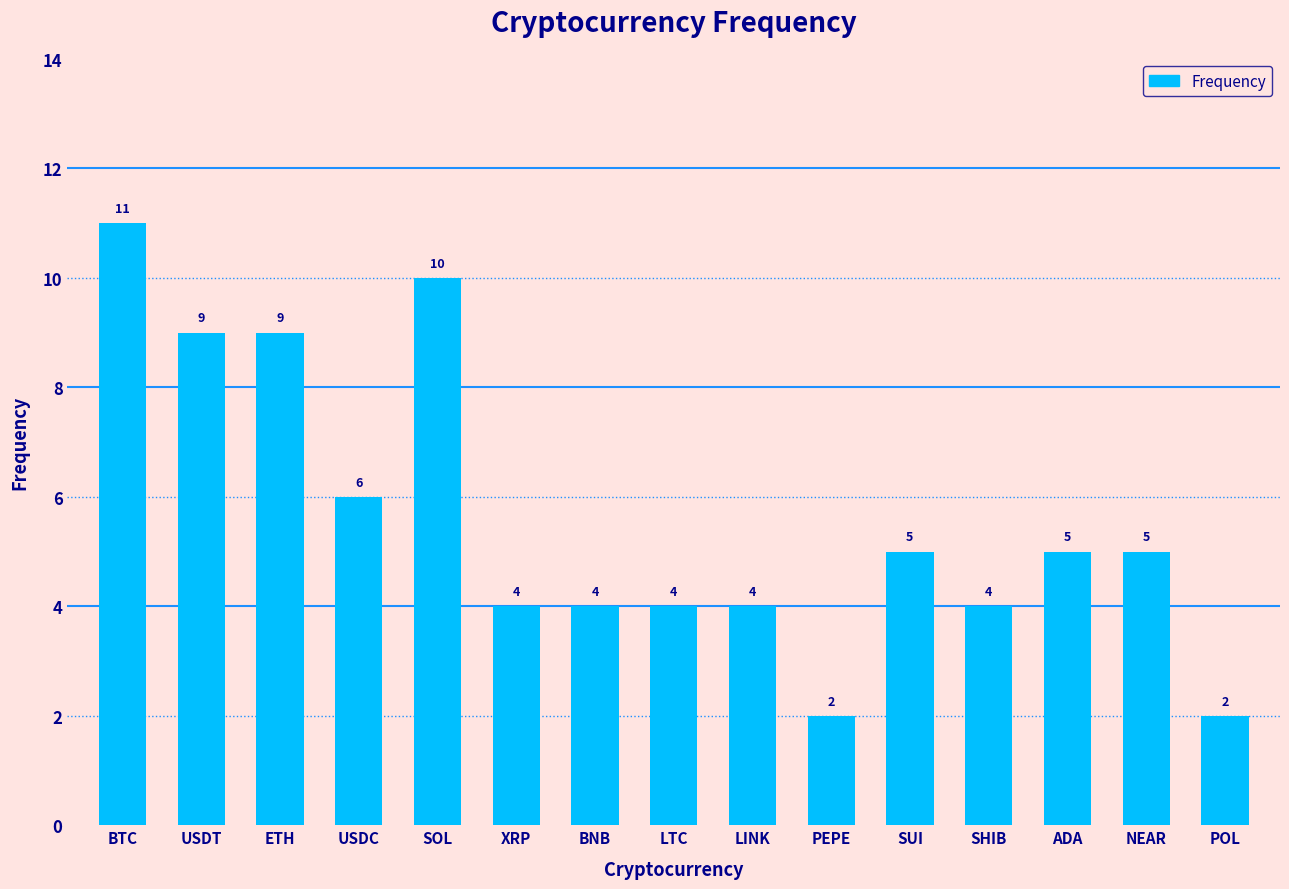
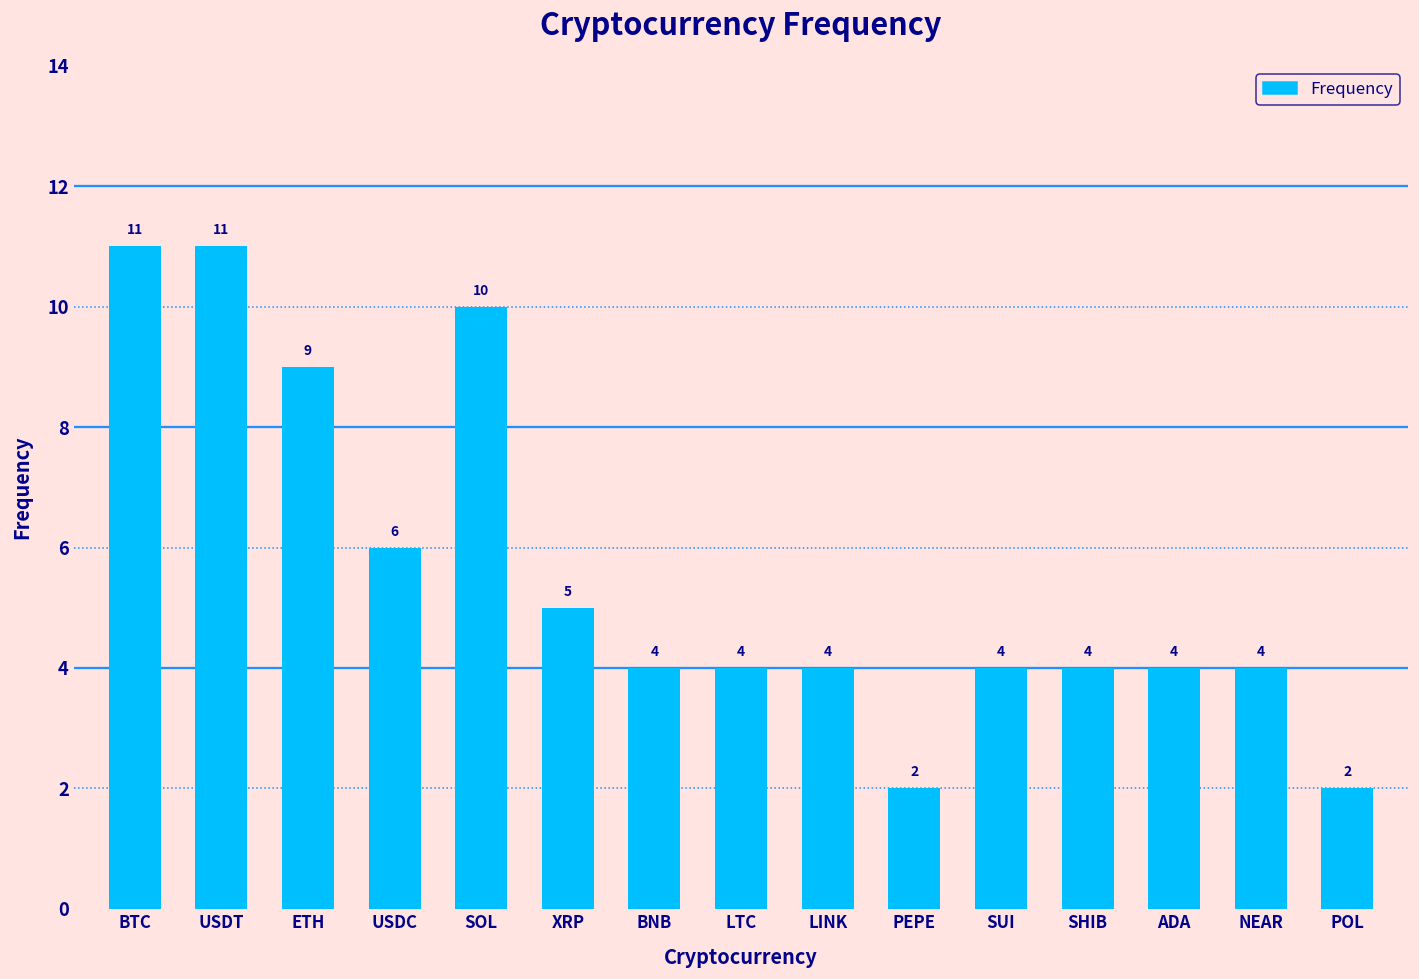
  {
    "BTC": 11,
-   "USDT": 9,
+   "USDT": 11,
    "ETH": 9,
    "USDC": 6,
    "SOL": 10,
-   "XRP": 4,
+   "XRP": 5,
    "BNB": 4,
    "LTC": 4,
    "LINK": 4,
    "PEPE": 2,
-   "SUI": 5,
+   "SUI": 4,
    "SHIB": 4,
-   "ADA": 5,
-   "NEAR": 5,
+   "ADA": 4,
+   "NEAR": 4,
    "POL": 2
  }
